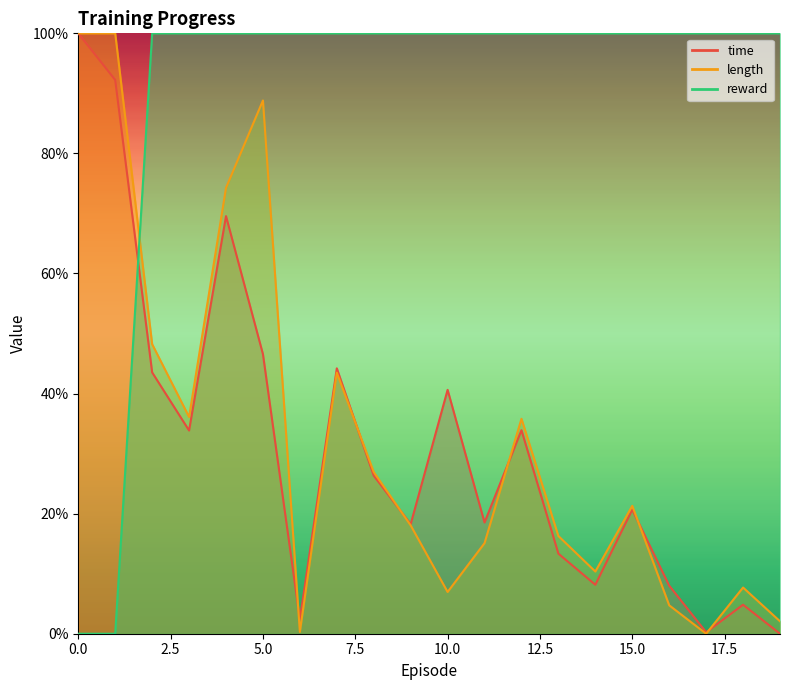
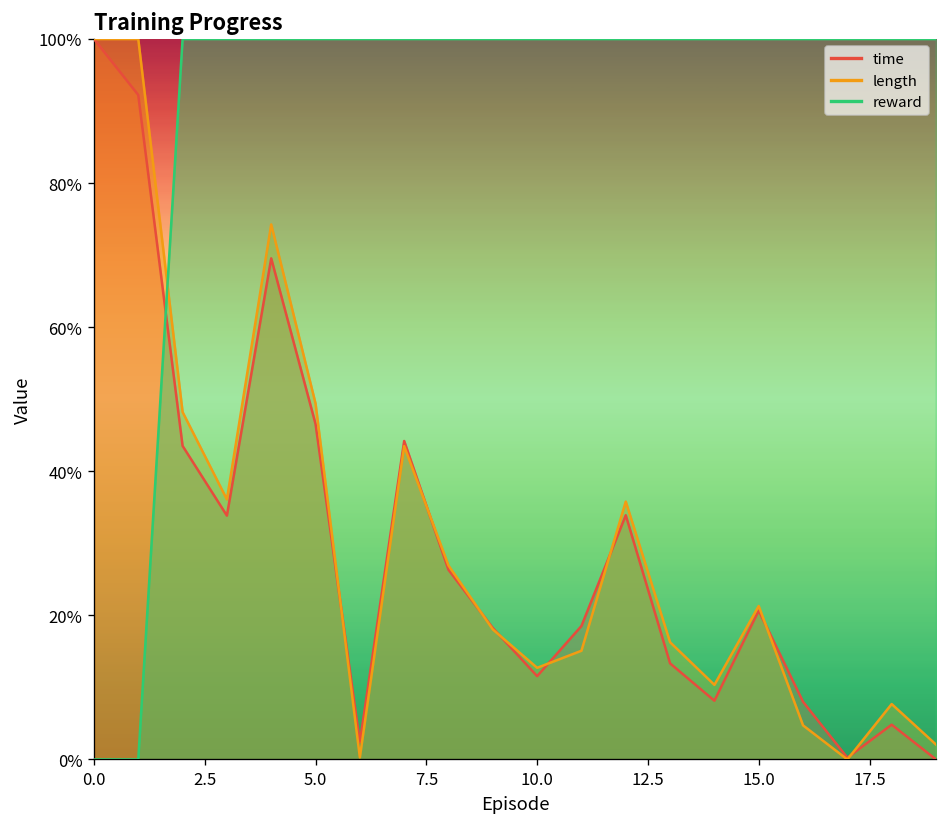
  {
    "time": {
      "5.0": "47%",
-     "10.0": "41%",
+     "10.0": "12%",
      "15.0": "21%"
    },
    "length": {
-     "5.0": "89%",
-     "10.0": "7%",
+     "5.0": "49%",
+     "10.0": "13%",
      "15.0": "21%"
    },
    "reward": {
      "0.0": "0%",
      "5.0": "100%",
      "10.0": "100%",
      "15.0": "100%"
    }
  }
